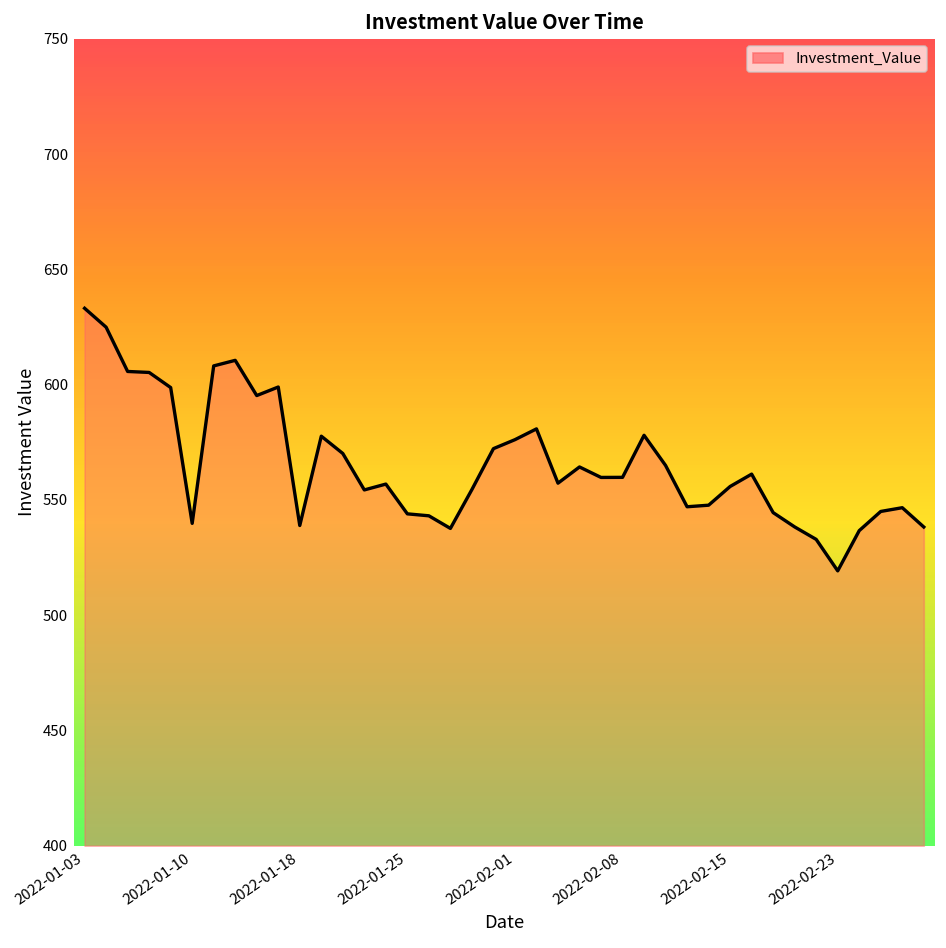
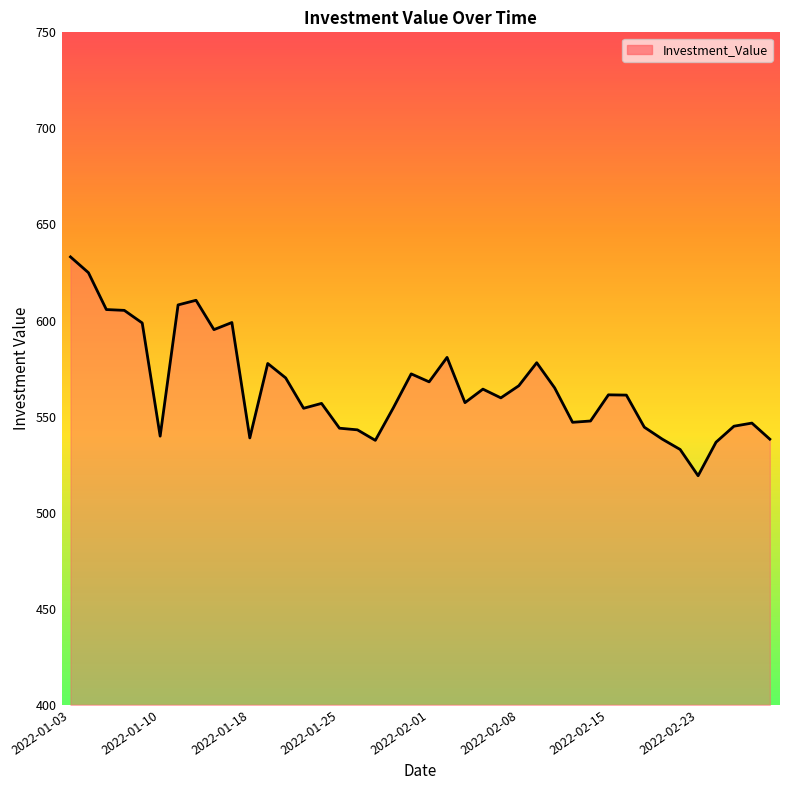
  {
    "2022-01-03": 633,
    "2022-01-10": 540,
    "2022-01-18": 539,
    "2022-01-25": 544,
-   "2022-02-01": 576,
-   "2022-02-08": 560,
-   "2022-02-15": 556,
+   "2022-02-01": 568,
+   "2022-02-08": 566,
+   "2022-02-15": 561,
    "2022-02-23": 519
  }
